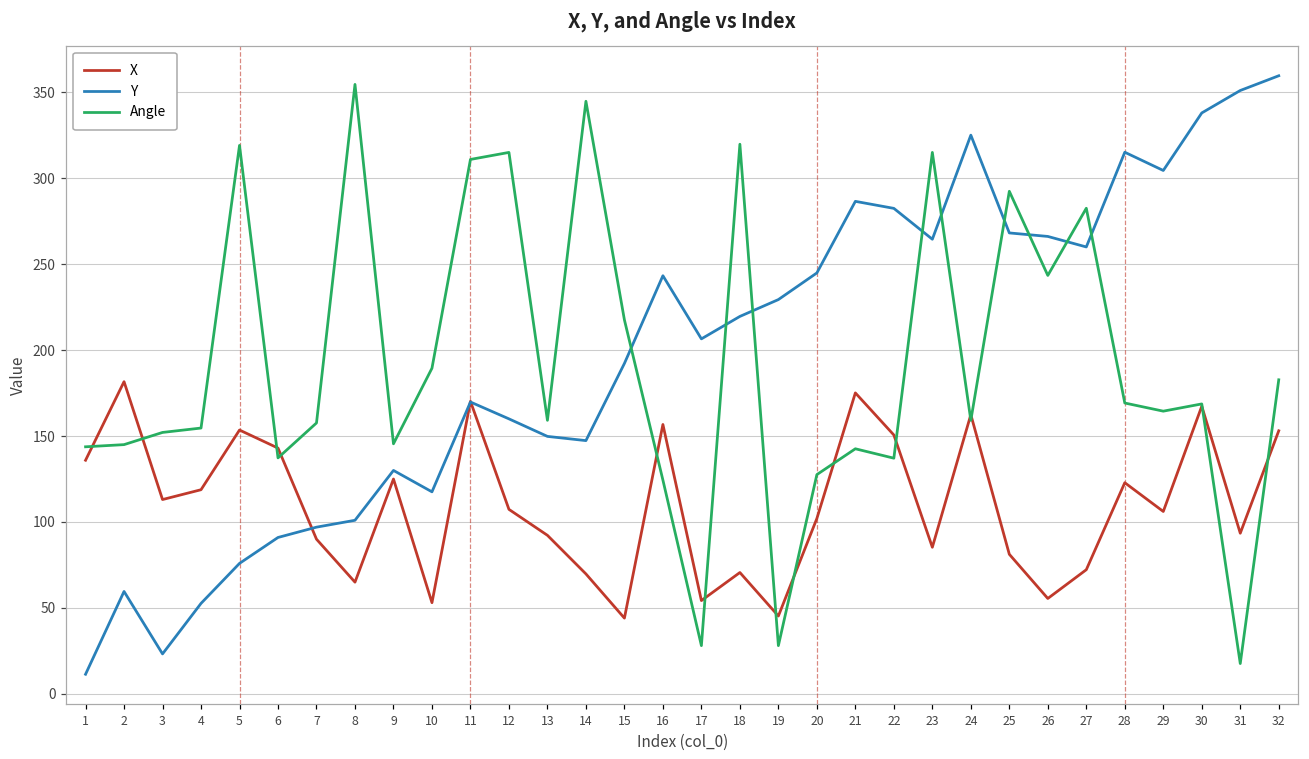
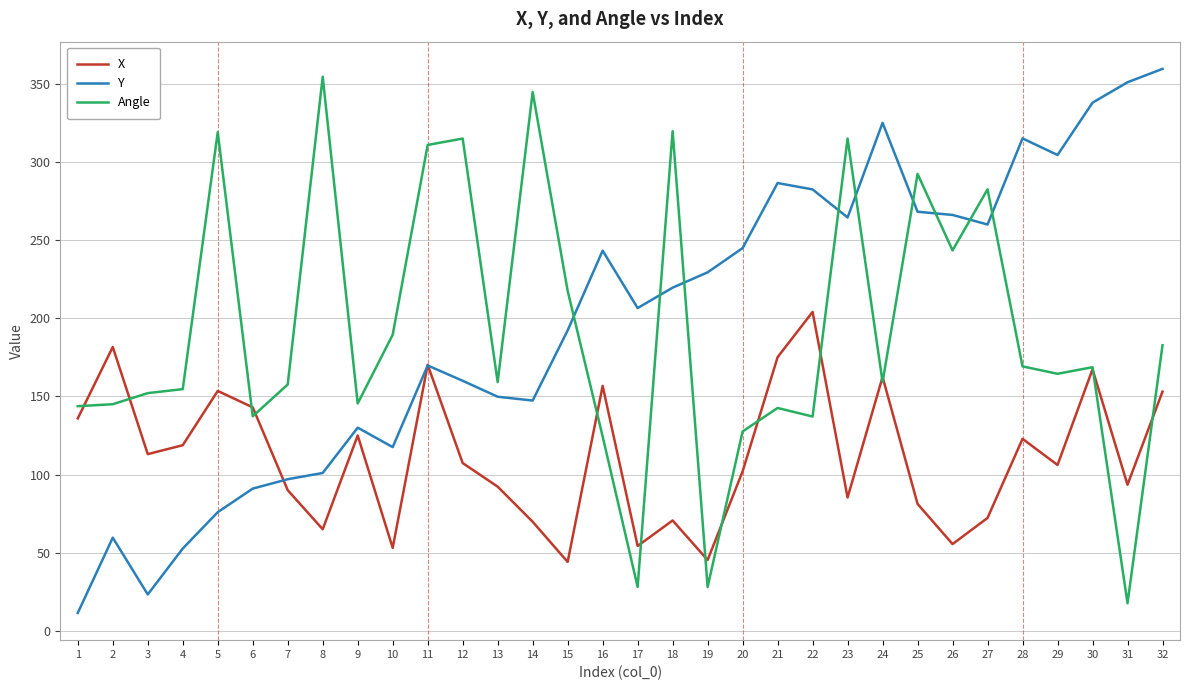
  {
    "X": {
      "1": 136,
      "2": 182,
      "3": 113,
      "4": 119,
      "5": 154,
      "6": 143,
      "7": 90,
      "8": 65,
      "9": 125,
      "10": 53,
      "12": 107,
      "13": 92,
      "14": 70,
      "15": 44,
      "16": 157,
      "17": 54,
      "18": 71,
      "19": 45,
      "20": 102,
      "21": 175,
-     "22": 151,
+     "22": 204,
      "23": 85,
      "24": 162,
      "25": 81,
      "26": 56,
      "27": 72,
      "28": 123,
      "29": 106,
      "31": 93,
      "32": 153
    },
    "Y": {
      "1": 11,
      "2": 60,
      "3": 23,
      "4": 53,
      "5": 76,
      "6": 91,
      "7": 97,
      "8": 101,
      "9": 130,
      "10": 118,
      "12": 160,
      "13": 150,
      "14": 147,
      "15": 192,
      "16": 243,
      "17": 207,
      "18": 220,
      "19": 229,
      "20": 245,
      "21": 287,
      "22": 282,
      "23": 264,
      "24": 325,
      "25": 268,
      "26": 266,
      "27": 260,
      "28": 315,
      "29": 304,
      "30": 338,
      "31": 351,
      "32": 360
    },
    "Angle": {
      "1": 144,
      "2": 145,
      "3": 152,
      "4": 155,
      "5": 319,
      "6": 137,
      "7": 158,
      "8": 355,
      "9": 145,
      "10": 189,
      "11": 311,
      "12": 315,
      "13": 159,
      "14": 345,
      "15": 218,
      "16": 124,
      "17": 28,
      "18": 320,
      "19": 28,
      "20": 128,
      "21": 143,
      "22": 137,
      "23": 315,
      "24": 159,
      "25": 292,
      "26": 243,
      "27": 283,
      "28": 169,
      "29": 164,
      "31": 18,
      "32": 183
    }
  }
